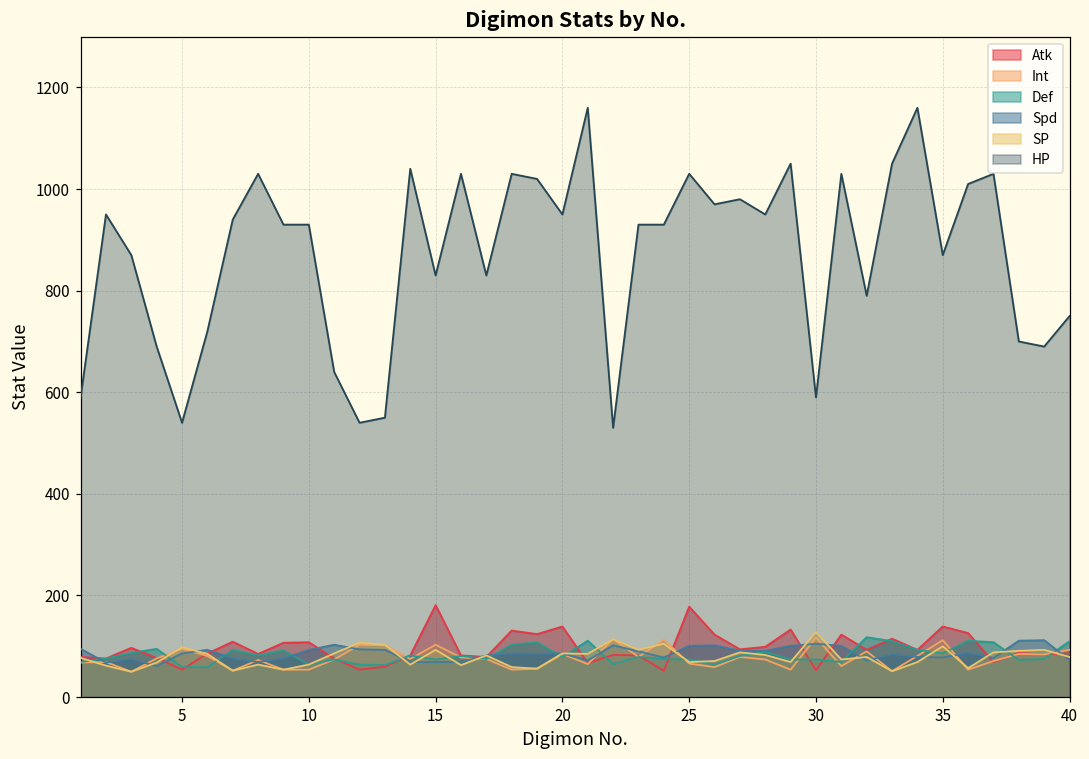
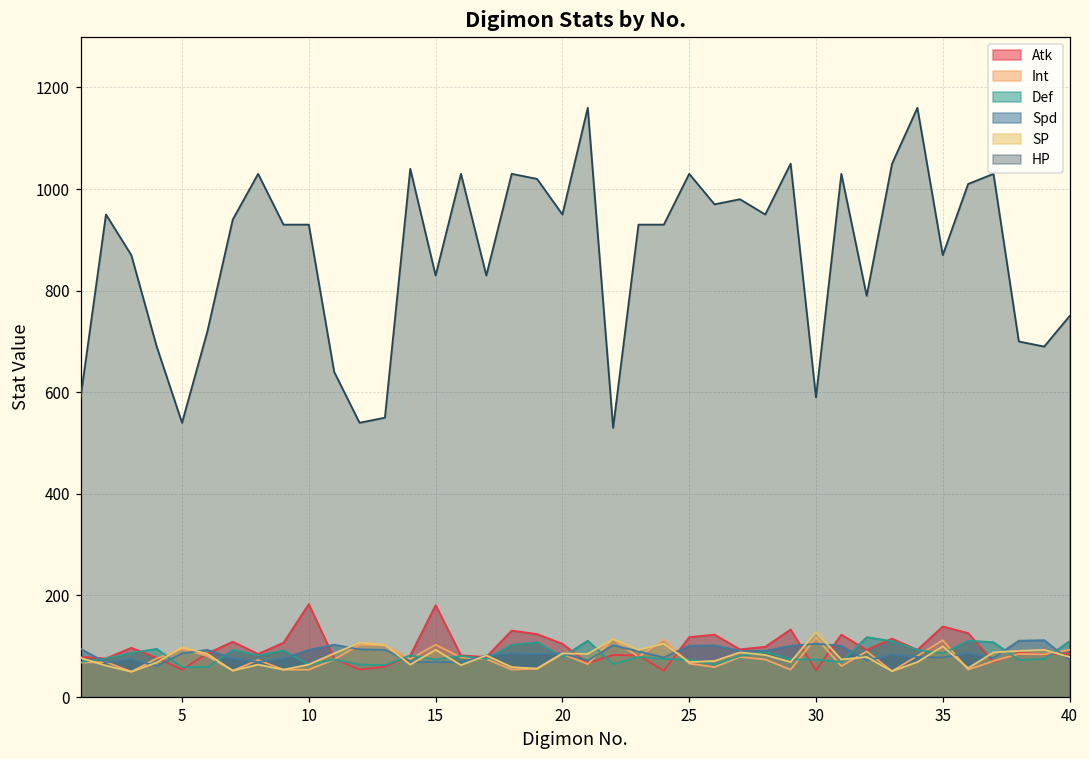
  {
    "Atk": {
-     "10": 110,
+     "10": 180,
      "15": 180,
-     "20": 140,
-     "25": 180,
+     "20": 110,
+     "25": 120,
      "30": 50,
      "35": 140,
      "40": 90
    }
  }
